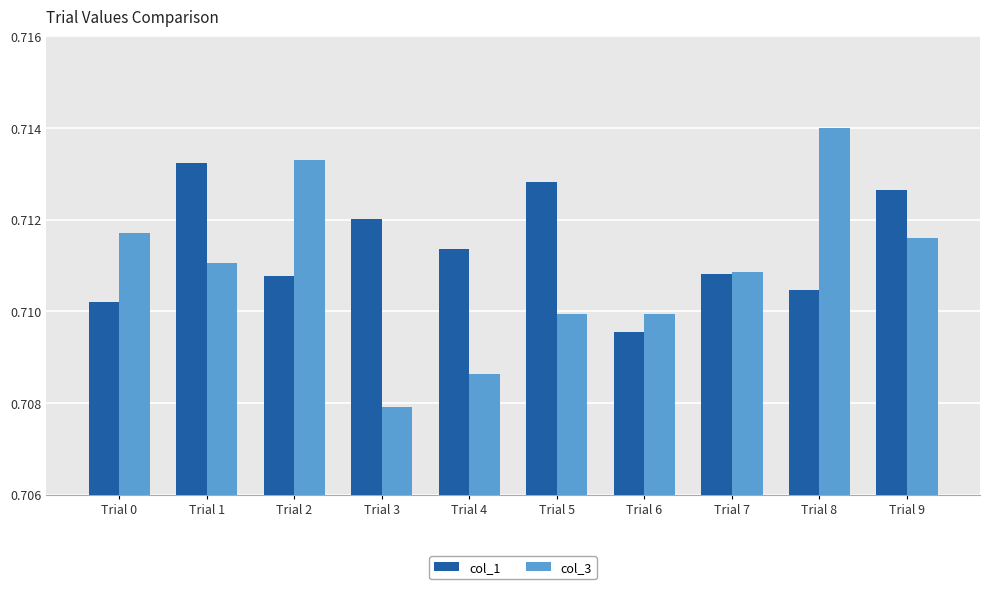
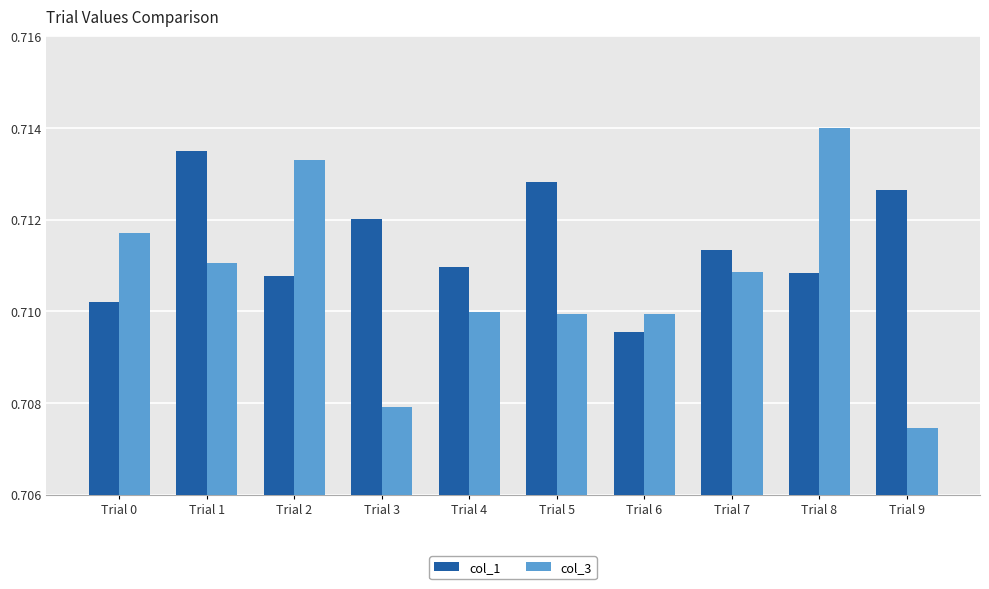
  {
    "col_1": {
      "Trial 0": 0.7102,
-     "Trial 1": 0.7132,
+     "Trial 1": 0.7135,
      "Trial 2": 0.7108,
      "Trial 3": 0.7120,
-     "Trial 4": 0.7114,
+     "Trial 4": 0.7110,
      "Trial 5": 0.7128,
      "Trial 6": 0.7096,
-     "Trial 7": 0.7108,
-     "Trial 8": 0.7105,
+     "Trial 7": 0.7113,
+     "Trial 8": 0.7108,
      "Trial 9": 0.7126
    },
    "col_3": {
      "Trial 0": 0.7117,
      "Trial 1": 0.7111,
      "Trial 2": 0.7133,
      "Trial 3": 0.7079,
-     "Trial 4": 0.7086,
+     "Trial 4": 0.7100,
      "Trial 5": 0.7100,
      "Trial 6": 0.7099,
      "Trial 7": 0.7109,
      "Trial 8": 0.7140,
-     "Trial 9": 0.7116
+     "Trial 9": 0.7075
    }
  }
